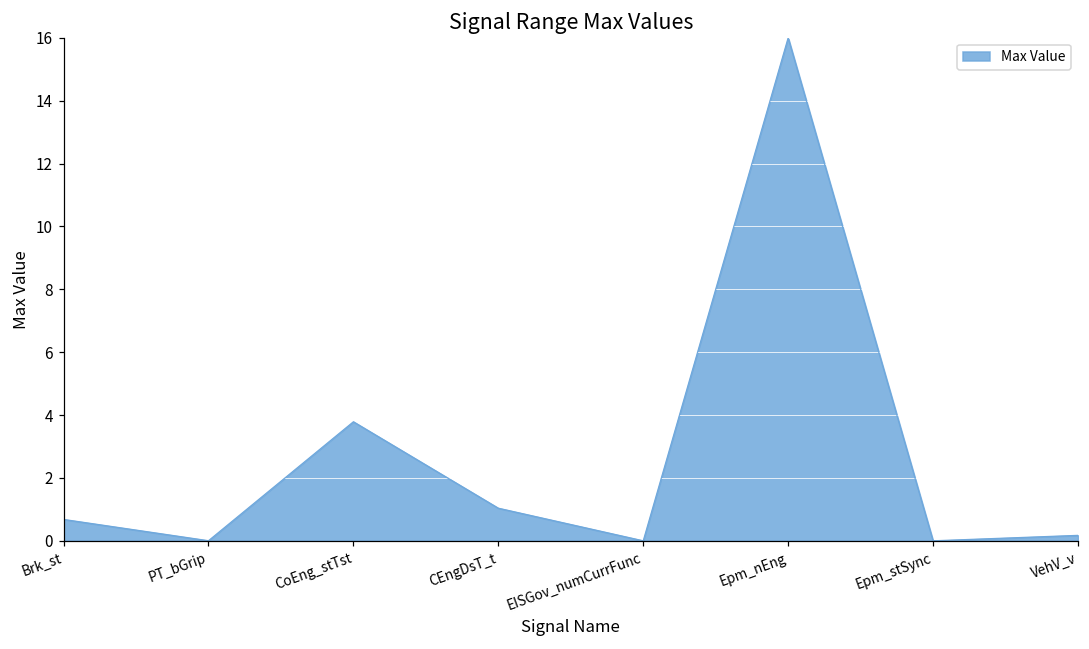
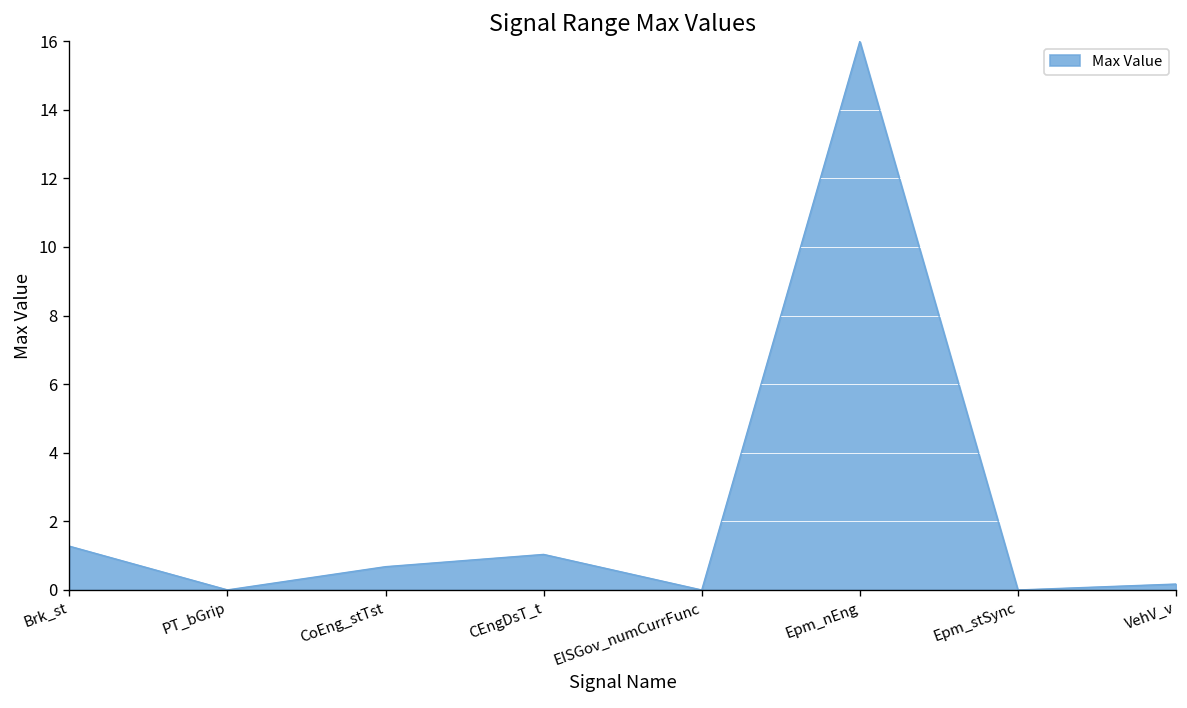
  {
-   "Brk_st": 0.7,
+   "Brk_st": 1.3,
    "PT_bGrip": 0.0,
-   "CoEng_stTst": 3.8,
+   "CoEng_stTst": 0.7,
    "CEngDsT_t": 1.0,
    "EISGov_numCurrFunc": 0.0,
    "Epm_nEng": 16.0,
    "Epm_stSync": 0.0,
    "VehV_v": 0.2
  }
